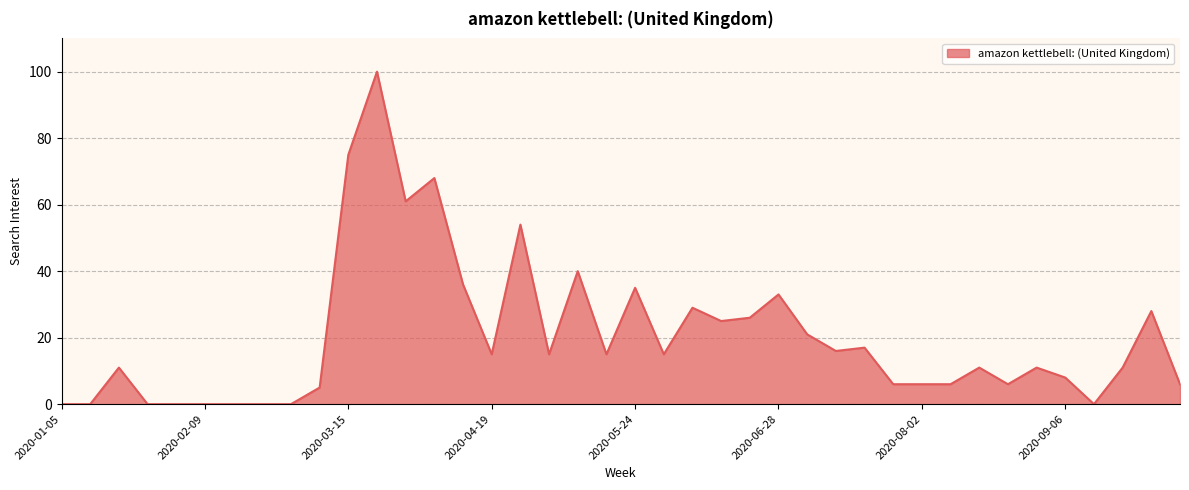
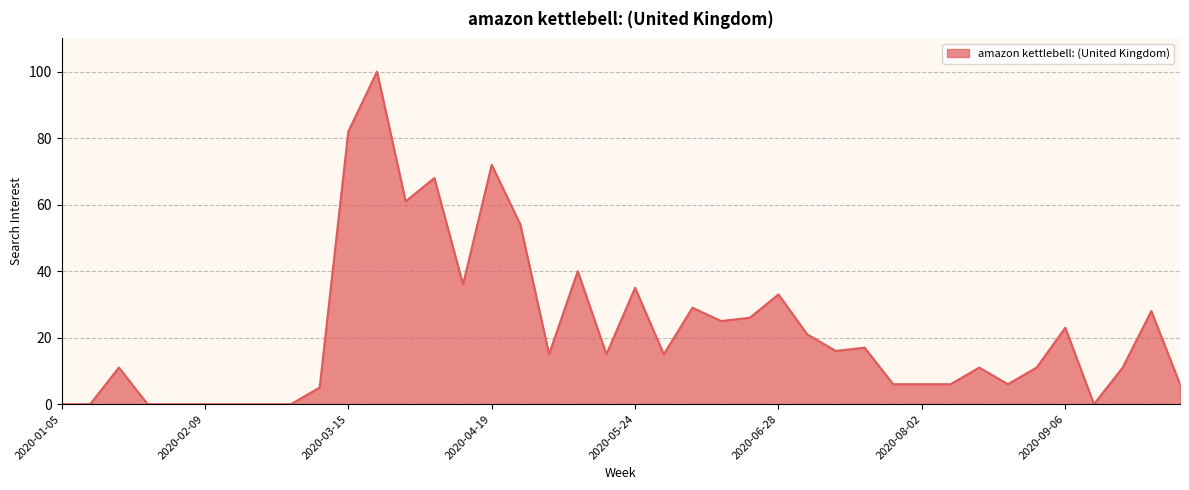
  {
    "2020-01-05": 0,
    "2020-02-09": 0,
-   "2020-03-15": 75,
-   "2020-04-19": 15,
+   "2020-03-15": 82,
+   "2020-04-19": 72,
    "2020-05-24": 35,
    "2020-06-28": 33,
    "2020-08-02": 6,
-   "2020-09-06": 8
+   "2020-09-06": 23
  }
